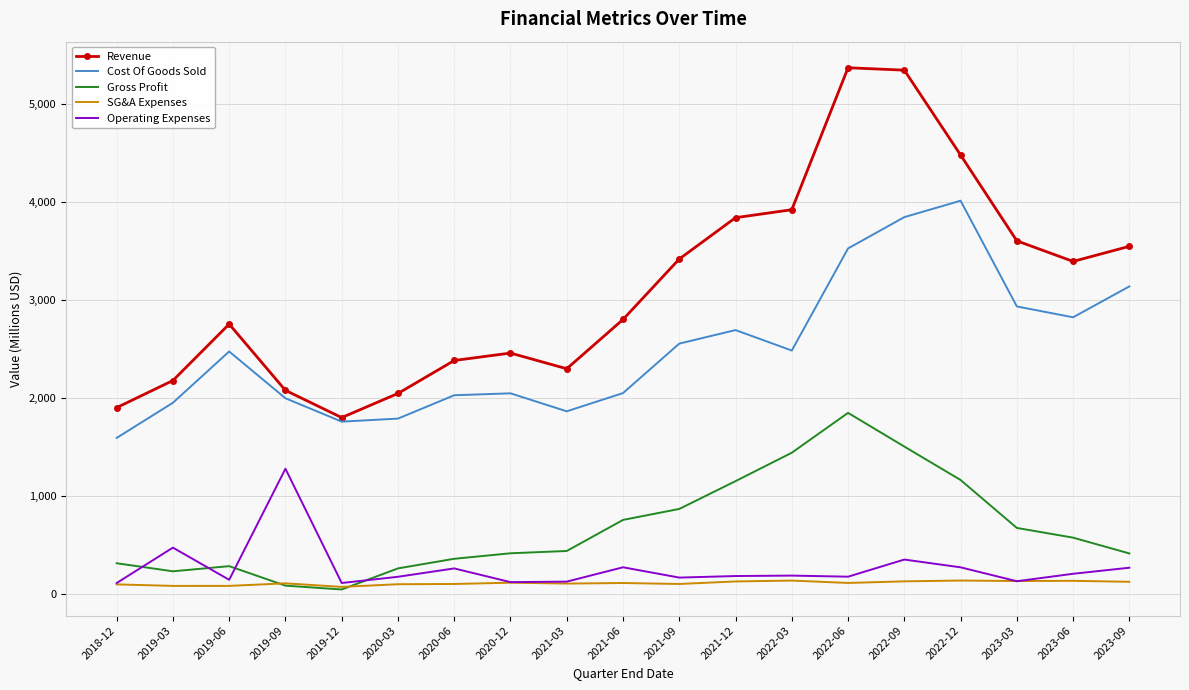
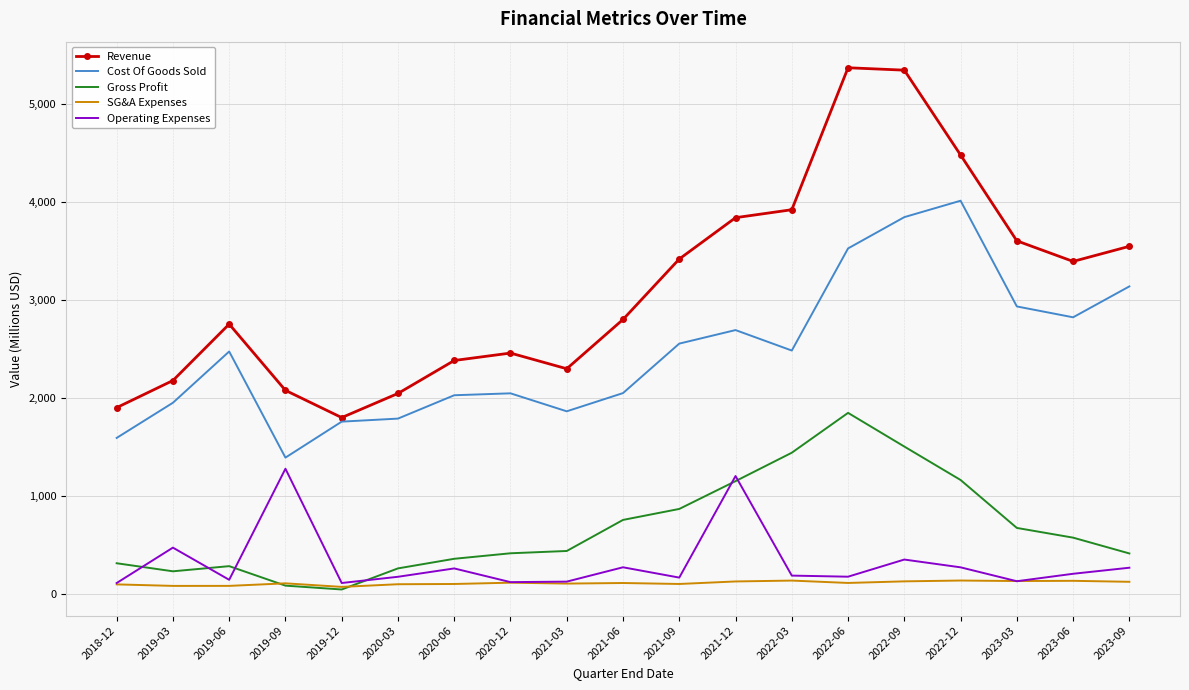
  {
    "Revenue": {
      "2018-12": "1,900",
      "2019-03": "2,200",
      "2019-06": "2,800",
      "2019-09": "2,100",
      "2019-12": "1,800",
      "2020-03": "2,000",
      "2020-06": "2,400",
      "2020-12": "2,500",
      "2021-03": "2,300",
      "2021-06": "2,800",
      "2021-09": "3,400",
      "2021-12": "3,800",
      "2022-03": "3,900",
      "2022-06": "5,400",
      "2022-09": "5,300",
      "2022-12": "4,500",
      "2023-03": "3,600",
      "2023-06": "3,400",
      "2023-09": "3,500"
    },
    "Cost Of Goods Sold": {
      "2018-12": "1,600",
      "2019-03": "1,900",
      "2019-06": "2,500",
-     "2019-09": "2,000",
+     "2019-09": "1,400",
      "2019-12": "1,800",
      "2020-03": "1,800",
      "2020-06": "2,000",
      "2020-12": "2,000",
      "2021-03": "1,900",
      "2021-06": "2,000",
      "2021-09": "2,600",
      "2021-12": "2,700",
      "2022-03": "2,500",
      "2022-06": "3,500",
      "2022-09": "3,800",
      "2022-12": "4,000",
      "2023-03": "2,900",
      "2023-06": "2,800",
      "2023-09": "3,100"
    },
    "Gross Profit": {
      "2018-12": "300",
      "2019-03": "200",
      "2019-06": "300",
      "2019-12": "0",
      "2020-03": "300",
      "2020-06": "400",
      "2020-12": "400",
      "2021-03": "400",
      "2021-06": "800",
      "2021-09": "900",
      "2021-12": "1,100",
      "2022-03": "1,400",
      "2022-06": "1,800",
      "2022-09": "1,500",
      "2022-12": "1,200",
      "2023-03": "700",
      "2023-06": "600",
      "2023-09": "400"
    },
    "SG&A Expenses": {
      "2019-03": "100",
      "2019-06": "100",
      "2019-12": "100",
      "2020-03": "100",
      "2020-06": "100",
      "2021-06": "100",
      "2021-09": "100",
      "2021-12": "100",
      "2022-03": "100",
      "2022-06": "100",
      "2022-09": "100",
      "2022-12": "100",
      "2023-06": "100",
      "2023-09": "100"
    },
    "Operating Expenses": {
      "2019-03": "500",
      "2019-06": "100",
      "2019-09": "1,300",
      "2019-12": "100",
      "2020-03": "200",
      "2020-06": "300",
      "2021-06": "300",
      "2021-09": "200",
-     "2021-12": "200",
+     "2021-12": "1,200",
      "2022-03": "200",
      "2022-06": "200",
      "2022-09": "300",
      "2022-12": "300",
      "2023-06": "200",
      "2023-09": "300"
    }
  }
